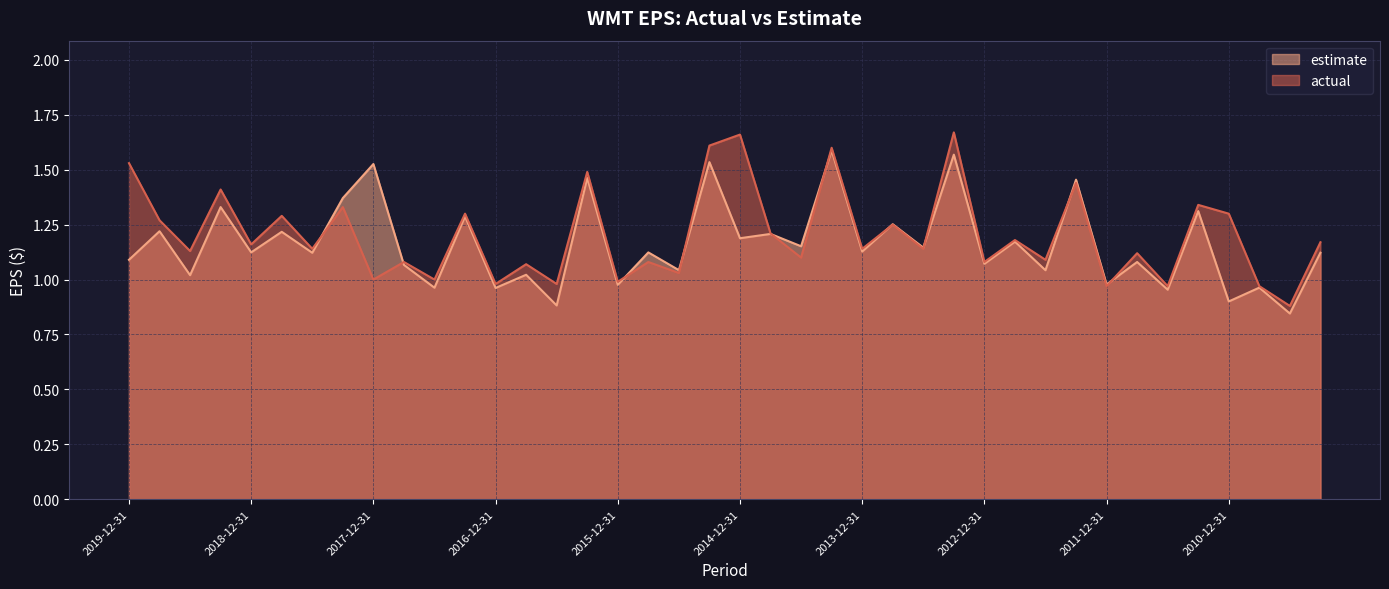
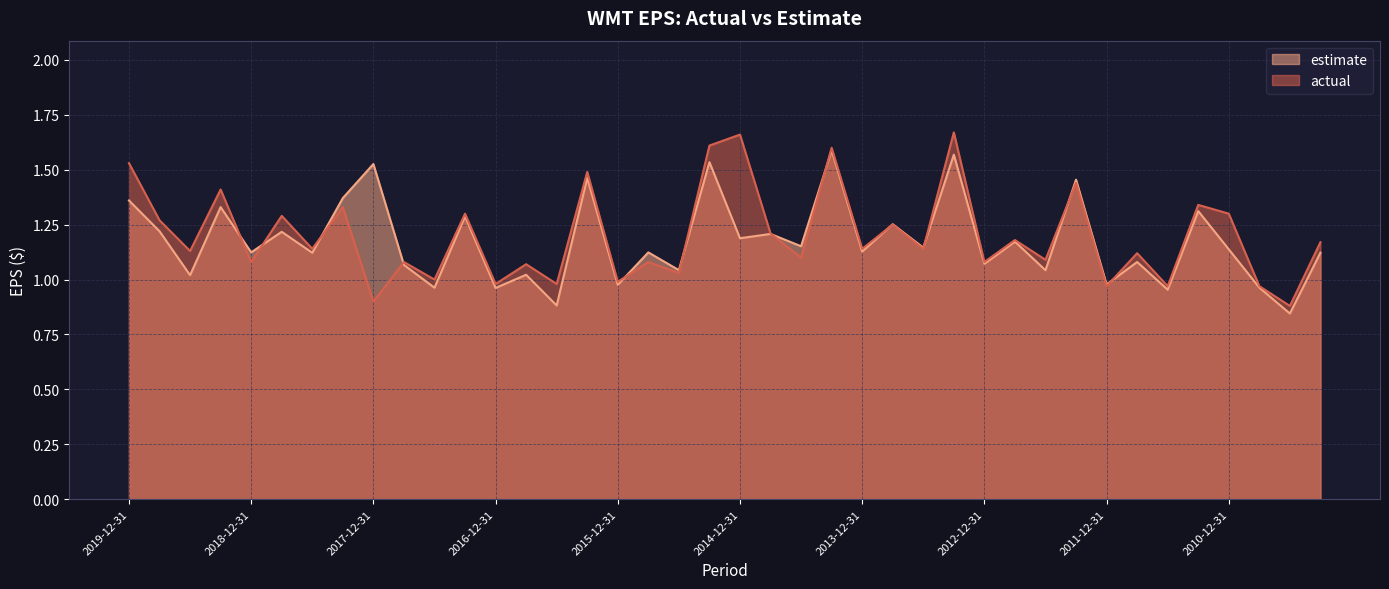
  {
    "estimate": {
-     "2019-12-31": 1.09,
+     "2019-12-31": 1.36,
      "2018-12-31": 1.12,
      "2017-12-31": 1.53,
      "2016-12-31": 0.96,
      "2015-12-31": 0.98,
      "2014-12-31": 1.19,
      "2013-12-31": 1.13,
-     "2010-12-31": 0.90
+     "2010-12-31": 1.14
    },
    "actual": {
      "2019-12-31": 1.53,
-     "2018-12-31": 1.16,
-     "2017-12-31": 1.0,
+     "2018-12-31": 1.08,
+     "2017-12-31": 0.9,
      "2016-12-31": 0.98,
      "2015-12-31": 0.99,
      "2014-12-31": 1.66,
      "2013-12-31": 1.14,
      "2010-12-31": 1.30
    }
  }
